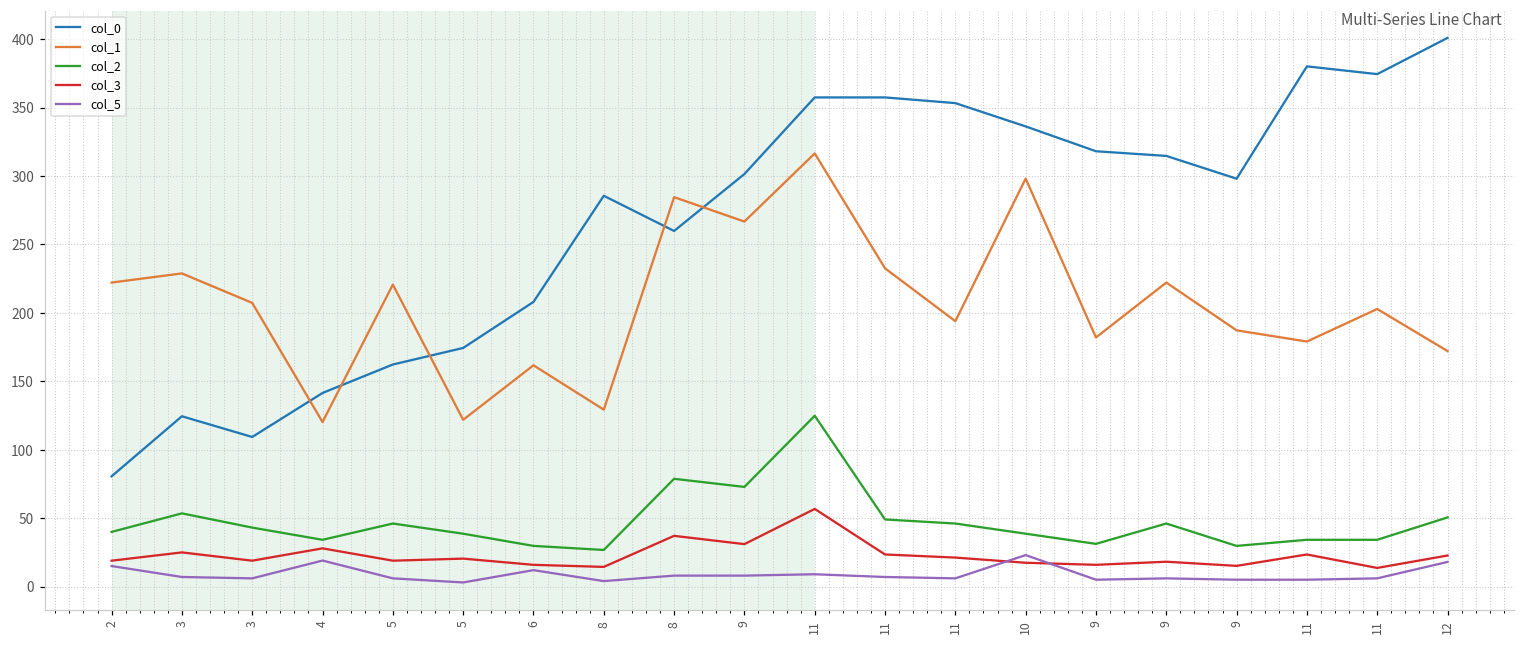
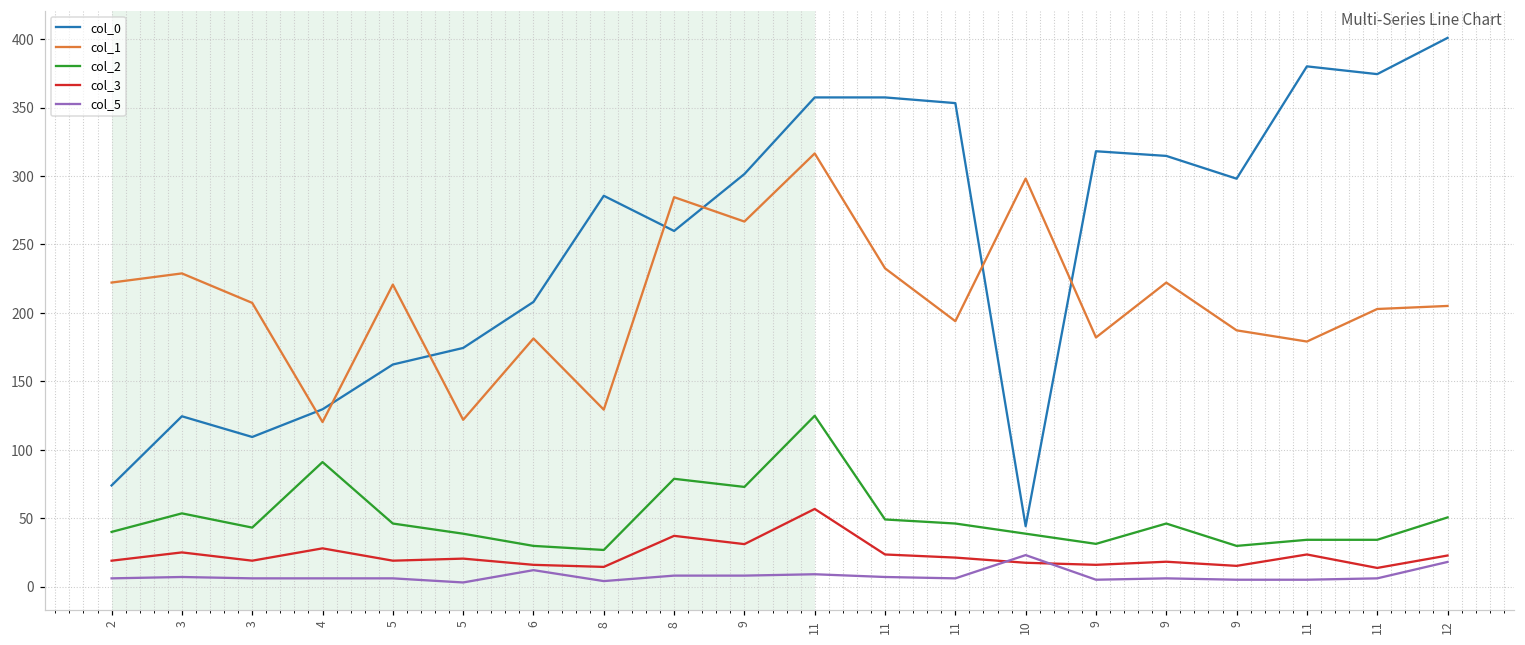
  {
    "col_0": {
-     "2": 81,
-     "4": 141,
+     "2": 74,
+     "4": 130,
      "6": 208,
-     "10": 336,
+     "10": 44,
      "12": 401
    },
    "col_1": {
      "2": 222,
      "4": 120,
-     "6": 162,
+     "6": 181,
      "10": 298,
-     "12": 172
+     "12": 205
    },
    "col_2": {
      "2": 40,
-     "4": 34,
+     "4": 91,
      "6": 30,
      "10": 39,
      "12": 51
    },
    "col_3": {
      "2": 19,
      "4": 28,
      "6": 16,
      "10": 17,
      "12": 23
    },
    "col_5": {
-     "2": 15,
-     "4": 19,
+     "2": 6,
+     "4": 6,
      "6": 12,
      "10": 23,
      "12": 18
    }
  }
